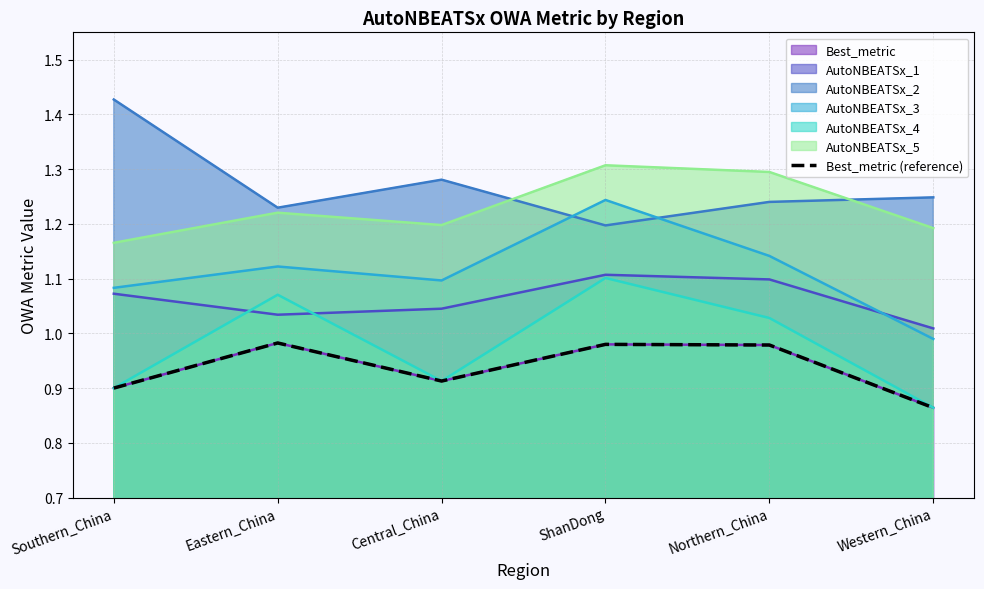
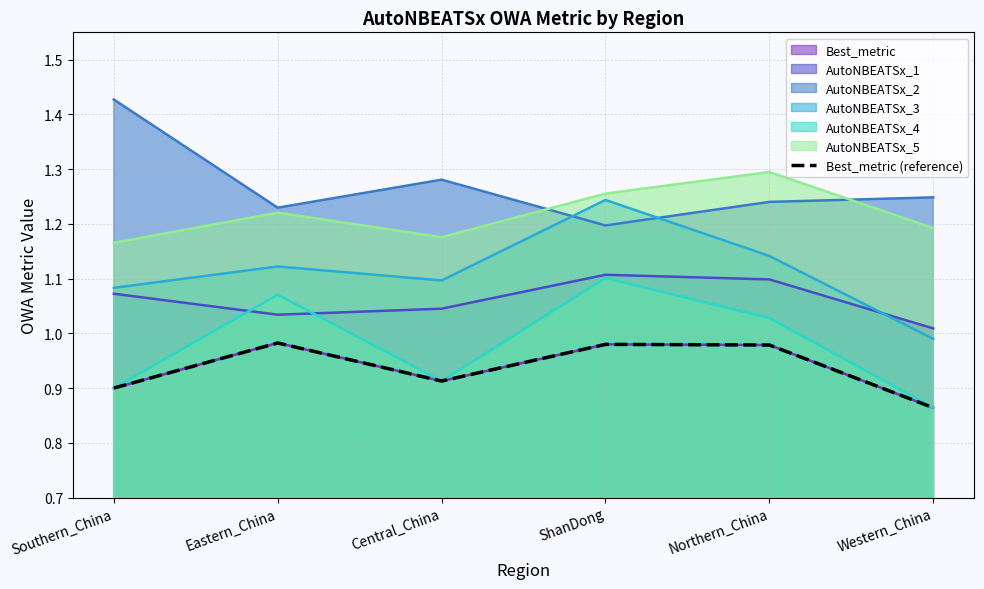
  {
    "AutoNBEATSx_5": {
      "Southern_China": 1.17,
      "Eastern_China": 1.22,
-     "Central_China": 1.20,
-     "ShanDong": 1.31,
+     "Central_China": 1.18,
+     "ShanDong": 1.26,
      "Northern_China": 1.29,
      "Western_China": 1.19
    }
  }
